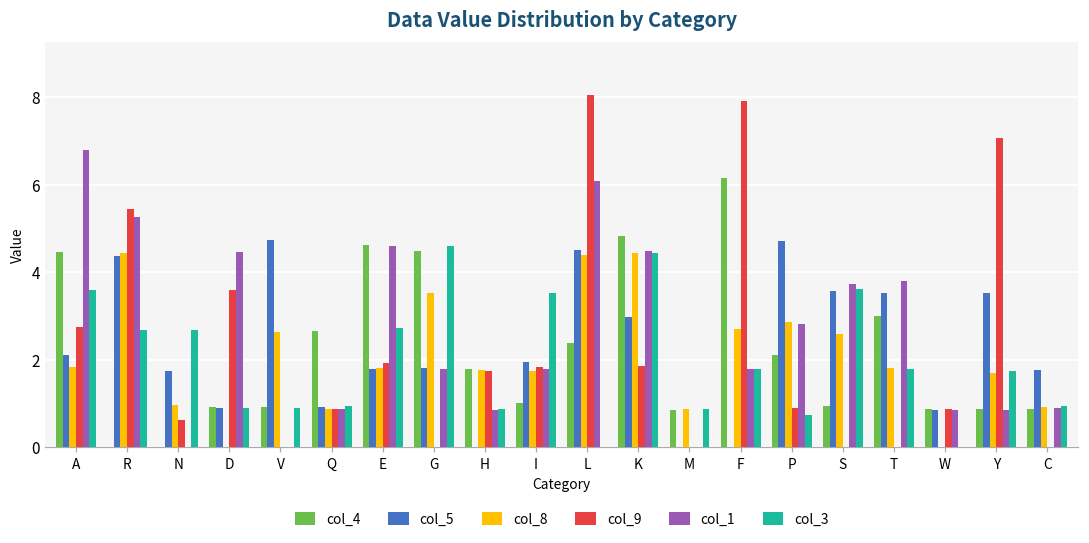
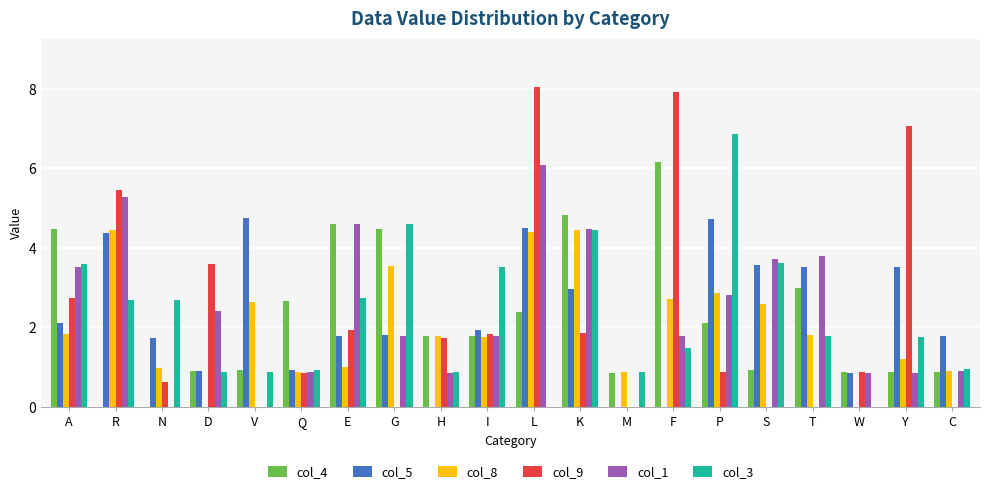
  {
    "col_4": {
      "A": 4.5,
      "R": 0.0,
      "N": 0.0,
      "D": 0.9,
      "V": 0.9,
      "Q": 2.7,
      "E": 4.6,
      "G": 4.5,
      "H": 1.8,
-     "I": 1.0,
+     "I": 1.8,
      "L": 2.4,
      "K": 4.8,
      "M": 0.9,
      "F": 6.2,
      "P": 2.1,
      "S": 0.9,
      "T": 3.0,
      "W": 0.9,
      "Y": 0.9,
      "C": 0.9
    },
    "col_5": {
      "A": 2.1,
      "R": 4.4,
      "N": 1.7,
      "D": 0.9,
      "V": 4.7,
      "Q": 0.9,
      "E": 1.8,
      "G": 1.8,
      "H": 0.0,
      "I": 1.9,
      "L": 4.5,
      "K": 3.0,
      "M": 0.0,
      "F": 0.0,
      "P": 4.7,
      "S": 3.6,
      "T": 3.5,
      "W": 0.9,
      "Y": 3.5,
      "C": 1.8
    },
    "col_8": {
      "A": 1.8,
      "R": 4.4,
      "N": 1.0,
      "D": 0.0,
      "V": 2.6,
      "Q": 0.9,
-     "E": 1.8,
+     "E": 1.0,
      "G": 3.5,
      "H": 1.8,
      "I": 1.8,
      "L": 4.4,
      "K": 4.4,
      "M": 0.9,
      "F": 2.7,
      "P": 2.9,
      "S": 2.6,
      "T": 1.8,
      "W": 0.0,
-     "Y": 1.7,
+     "Y": 1.2,
      "C": 0.9
    },
    "col_9": {
      "A": 2.7,
      "R": 5.5,
      "N": 0.6,
      "D": 3.6,
      "V": 0.0,
      "Q": 0.9,
      "E": 1.9,
      "G": 0.0,
      "H": 1.7,
      "I": 1.8,
      "L": 8.1,
      "K": 1.9,
      "M": 0.0,
      "F": 7.9,
      "P": 0.9,
      "S": 0.0,
      "T": 0.0,
      "W": 0.9,
      "Y": 7.1,
      "C": 0.0
    },
    "col_1": {
-     "A": 6.8,
+     "A": 3.5,
      "R": 5.3,
      "N": 0.0,
-     "D": 4.5,
+     "D": 2.4,
      "V": 0.0,
      "Q": 0.9,
      "E": 4.6,
      "G": 1.8,
      "H": 0.8,
      "I": 1.8,
      "L": 6.1,
      "K": 4.5,
      "M": 0.0,
      "F": 1.8,
      "P": 2.8,
      "S": 3.7,
      "T": 3.8,
      "W": 0.8,
      "Y": 0.9,
      "C": 0.9
    },
    "col_3": {
      "A": 3.6,
      "R": 2.7,
      "N": 2.7,
      "D": 0.9,
      "V": 0.9,
      "Q": 0.9,
      "E": 2.7,
      "G": 4.6,
      "H": 0.9,
      "I": 3.5,
      "L": 0.0,
      "K": 4.4,
      "M": 0.9,
-     "F": 1.8,
-     "P": 0.7,
+     "F": 1.5,
+     "P": 6.9,
      "S": 3.6,
      "T": 1.8,
      "W": 0.0,
      "Y": 1.8,
      "C": 0.9
    }
  }
